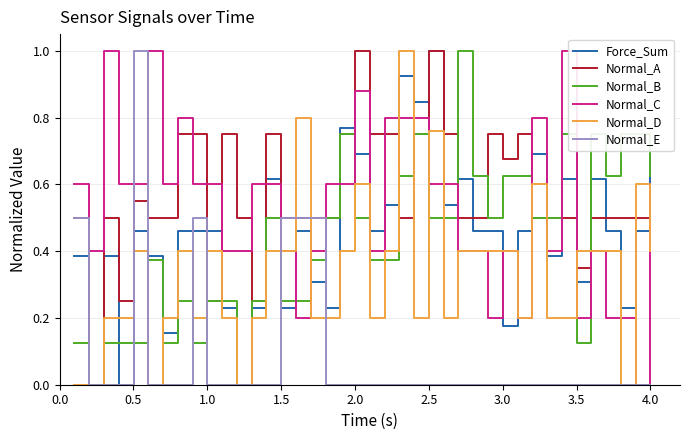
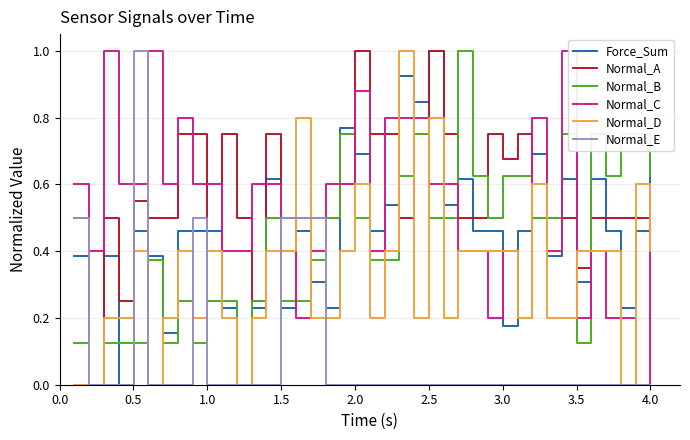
  {
    "Force_Sum": {
      "0.5": 0.46,
      "1.0": 0.46,
      "1.5": 0.23,
      "2.0": 0.69,
      "3.0": 0.18,
      "3.5": 0.31,
      "4.0": 0.69
    },
    "Normal_A": {
      "0.5": 0.55,
      "2.0": 1.00,
      "3.0": 0.68,
      "3.5": 0.35,
      "4.0": 0.50
    },
    "Normal_B": {
      "0.5": 0.13,
      "1.5": 0.25,
      "2.0": 0.50,
      "2.5": 0.50,
      "3.0": 0.63,
      "3.5": 0.13,
      "4.0": 0.63
    },
    "Normal_C": {
      "0.5": 0.60,
      "1.0": 0.60,
      "2.0": 0.88,
      "2.5": 0.60,
      "3.5": 0.20,
      "4.0": 0.60
    },
    "Normal_D": {
      "0.5": 0.40,
      "1.0": 0.40,
      "2.0": 0.60,
-     "2.5": 0.76,
+     "2.5": 0.80,
      "3.5": 0.40,
      "4.0": 0.40
    },
    "Normal_E": {
      "0.5": 1.00,
      "1.0": 0.00,
      "2.0": 0.00,
      "2.5": 0.00,
      "3.0": 0.00,
      "3.5": 0.00,
      "4.0": 0.00
    }
  }
